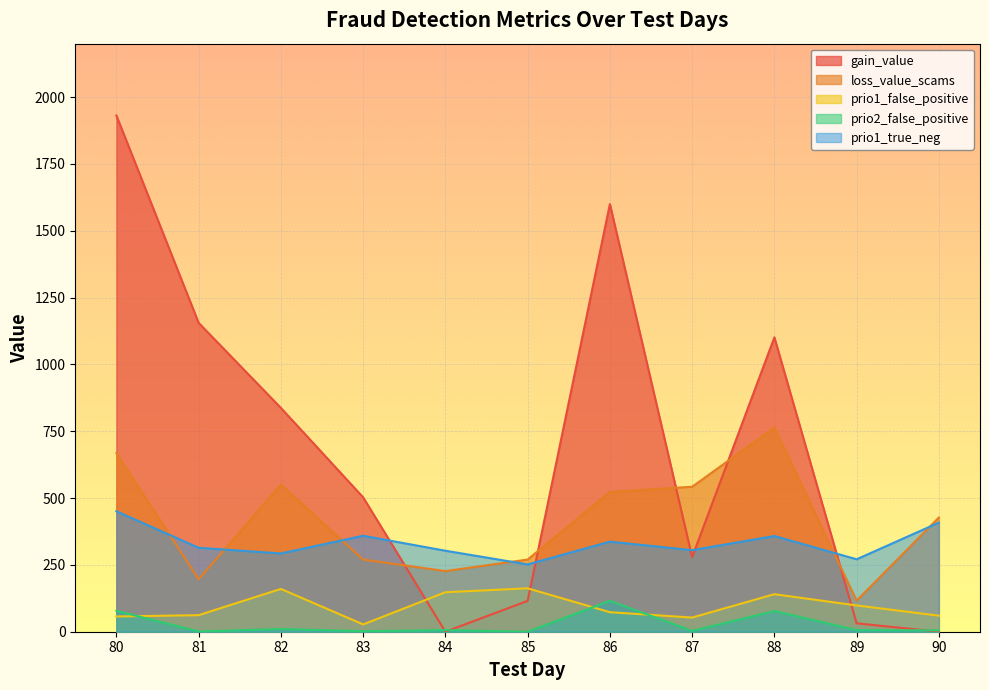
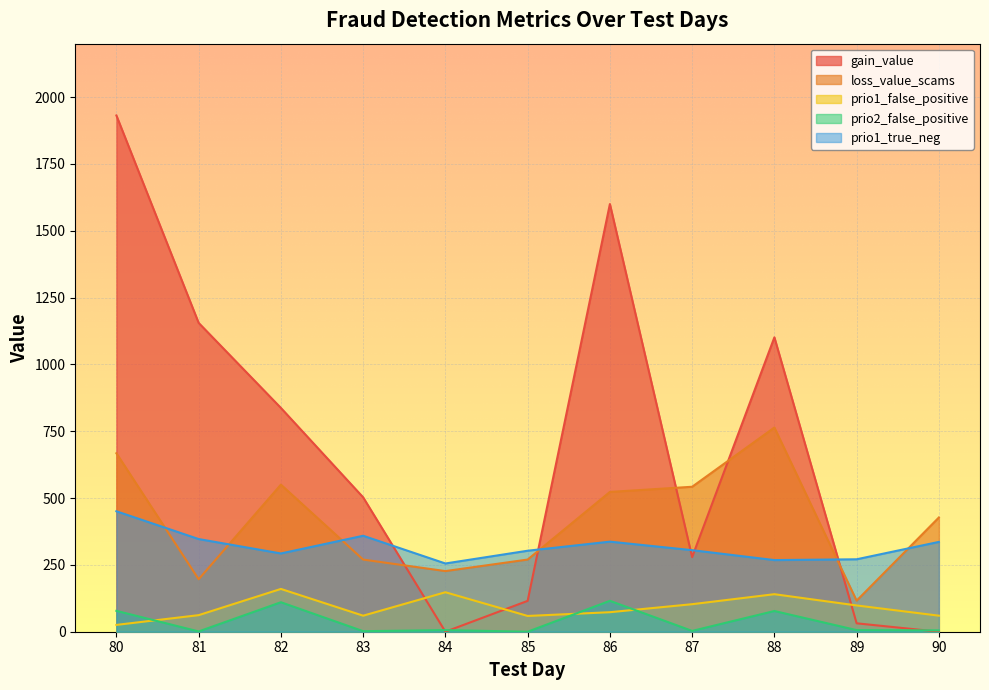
  {
    "prio1_false_positive": {
-     "80": 60,
+     "80": 30,
      "81": 60,
      "82": 160,
-     "83": 30,
+     "83": 60,
      "84": 150,
-     "85": 160,
+     "85": 60,
      "86": 70,
-     "87": 50,
+     "87": 100,
      "88": 140,
      "89": 100,
      "90": 60
    },
    "prio2_false_positive": {
      "80": 80,
      "81": 0,
-     "82": 10,
+     "82": 110,
      "83": 0,
      "85": 0,
      "86": 120,
      "87": 0,
      "88": 80,
      "89": 10
    },
    "prio1_true_neg": {
      "80": 450,
-     "81": 310,
+     "81": 350,
      "82": 290,
      "83": 360,
-     "84": 300,
-     "85": 250,
+     "84": 260,
+     "85": 300,
      "86": 340,
      "87": 310,
-     "88": 360,
+     "88": 270,
      "89": 270,
-     "90": 410
+     "90": 340
    }
  }
